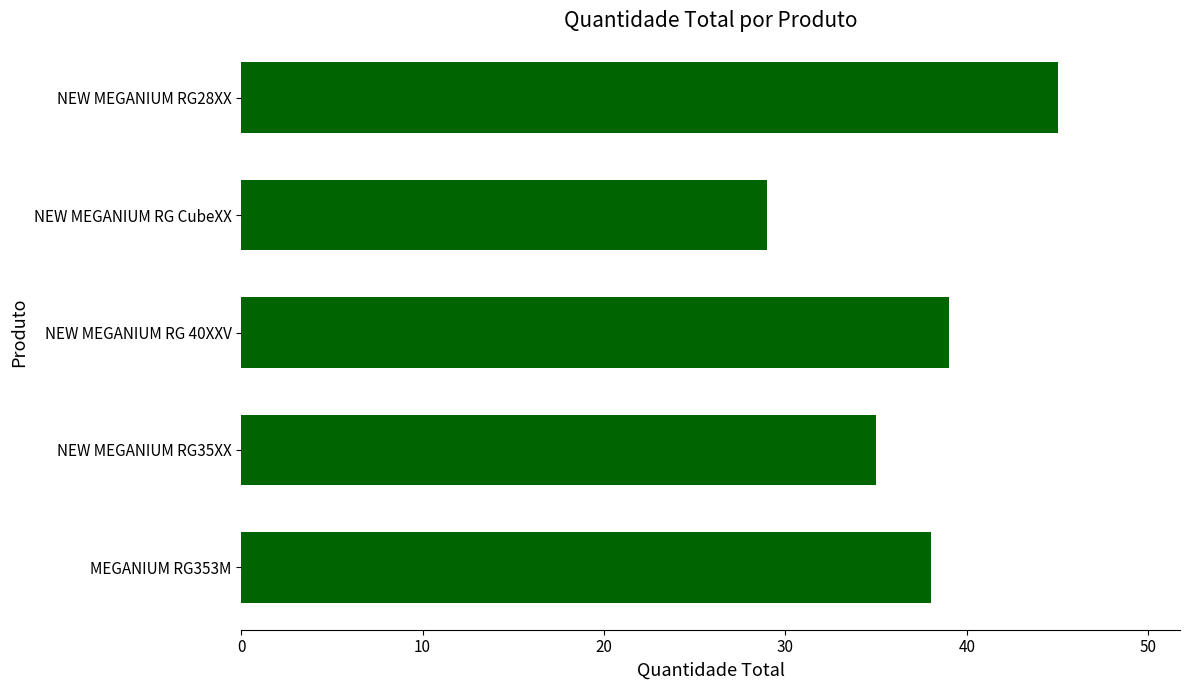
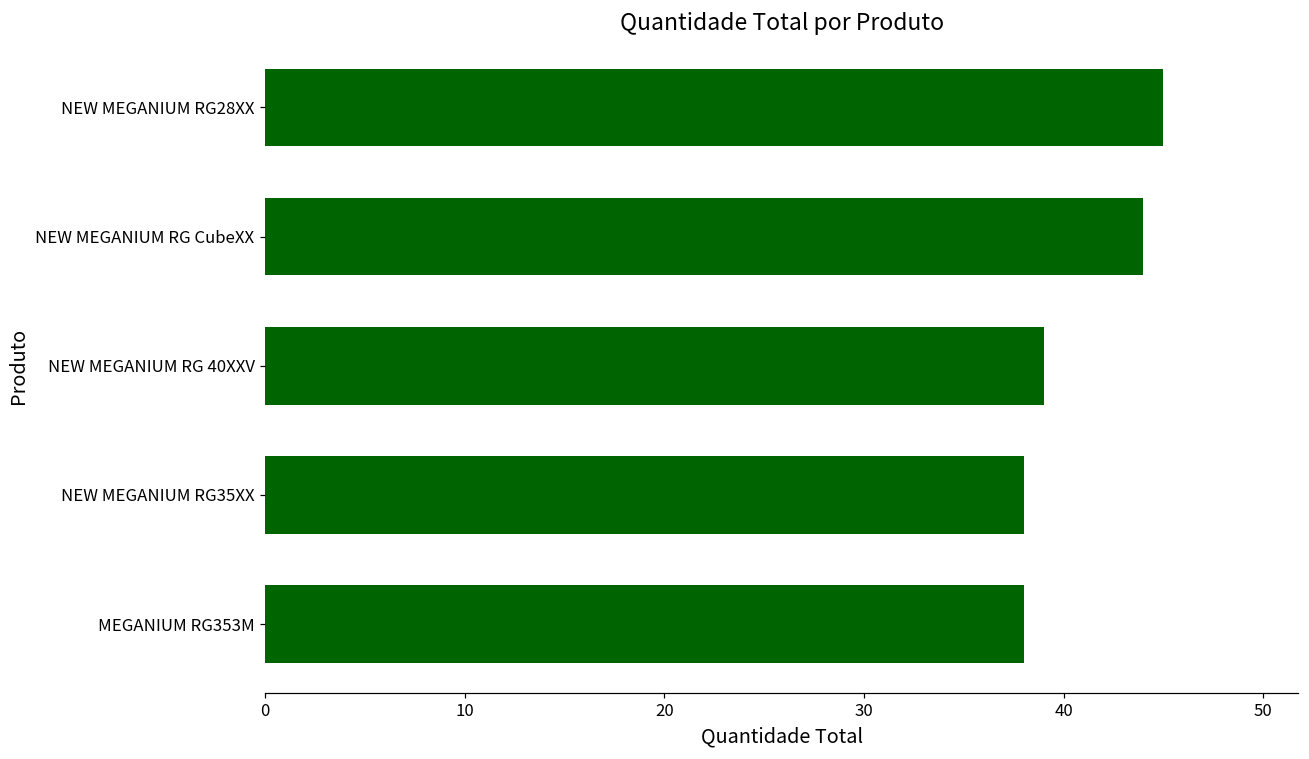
  {
    "NEW MEGANIUM RG28XX": 45,
-   "NEW MEGANIUM RG CubeXX": 29,
+   "NEW MEGANIUM RG CubeXX": 44,
    "NEW MEGANIUM RG 40XXV": 39,
-   "NEW MEGANIUM RG35XX": 35,
+   "NEW MEGANIUM RG35XX": 38,
    "MEGANIUM RG353M": 38
  }
